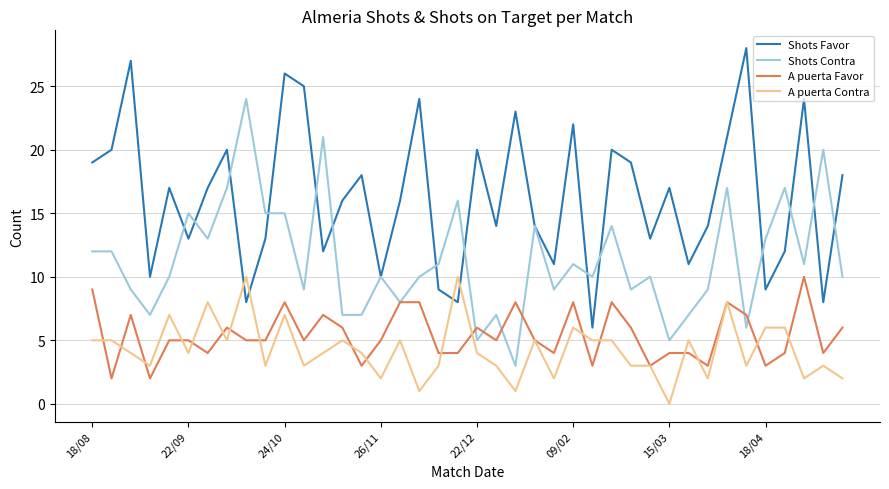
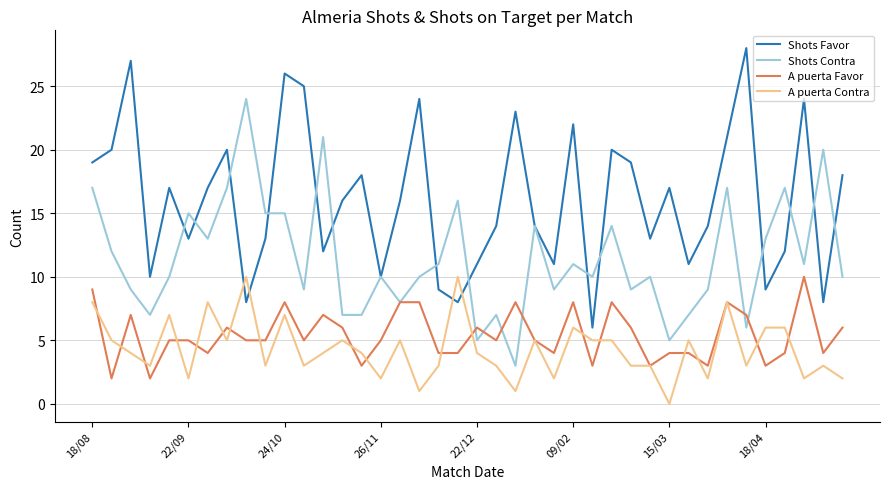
  {
    "Shots Favor": {
      "18/08": 19,
      "22/09": 13,
      "24/10": 26,
-     "22/12": 20,
+     "22/12": 11,
      "09/02": 22,
      "15/03": 17,
      "18/04": 9
    },
    "Shots Contra": {
-     "18/08": 12,
+     "18/08": 17,
      "22/09": 15,
      "24/10": 15,
      "22/12": 5,
      "09/02": 11,
      "15/03": 5,
      "18/04": 13
    },
    "A puerta Favor": {
      "18/08": 9,
      "22/09": 5,
      "24/10": 8,
      "26/11": 5,
      "22/12": 6,
      "09/02": 8,
      "15/03": 4,
      "18/04": 3
    },
    "A puerta Contra": {
-     "18/08": 5,
-     "22/09": 4,
+     "18/08": 8,
+     "22/09": 2,
      "24/10": 7,
      "26/11": 2,
      "22/12": 4,
      "09/02": 6,
      "15/03": 0,
      "18/04": 6
    }
  }
